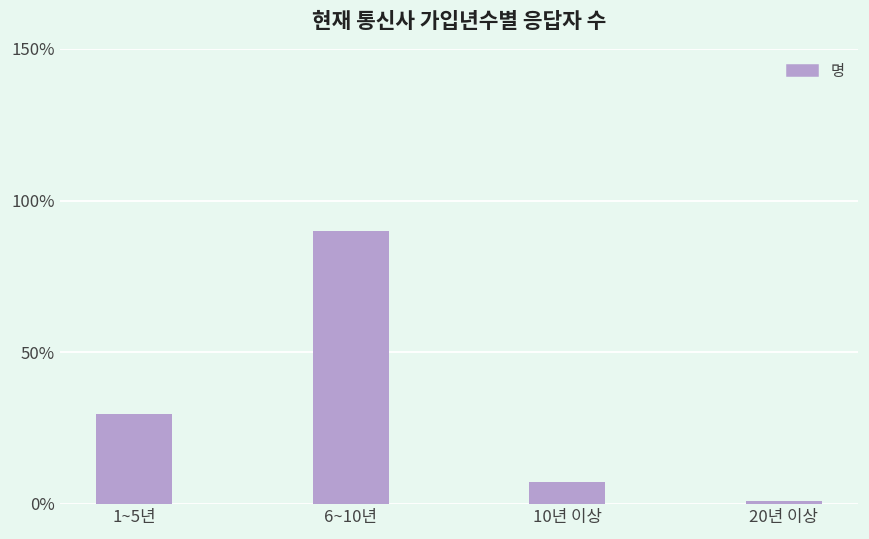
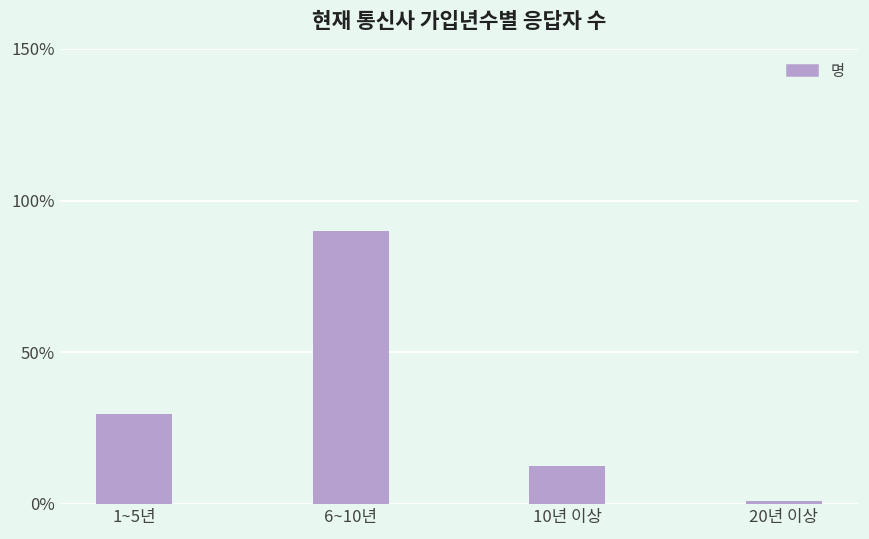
  {
    "1~5년": "30%",
    "6~10년": "90%",
-   "10년 이상": "7%"
+   "10년 이상": "13%"
  }
